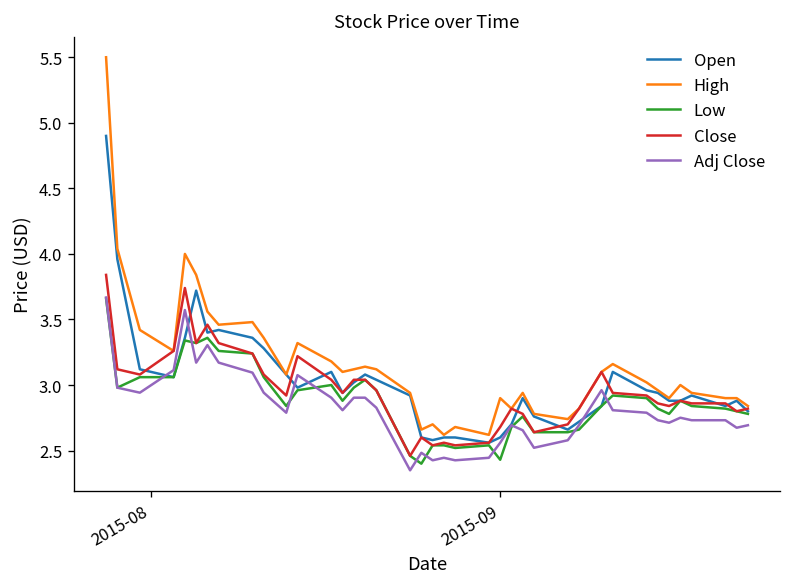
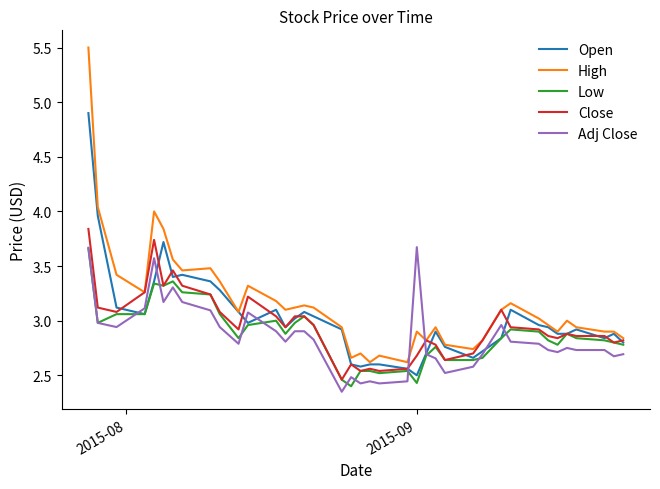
  {
    "Open": {
-     "2015-09": 2.6
+     "2015-09": 2.5
    },
    "High": {
      "2015-09": 2.90
    },
    "Low": {
      "2015-09": 2.43
    },
    "Close": {
      "2015-09": 2.68
    },
    "Adj Close": {
-     "2015-09": 2.56
+     "2015-09": 3.67
    }
  }
